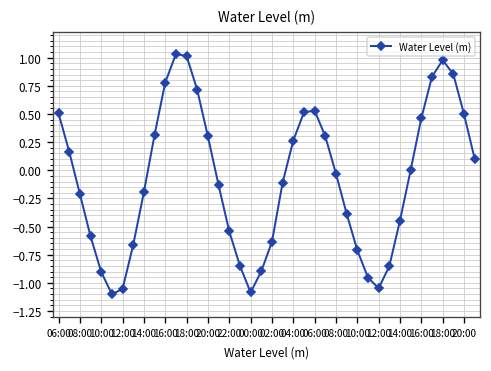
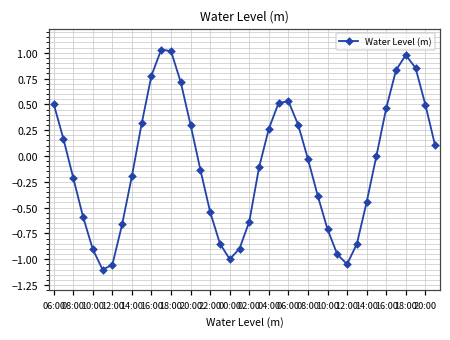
  {
    "22:00": -0.5,
-   "00:00": -1.1,
+   "00:00": -1.0,
    "02:00": -0.6,
    "04:00": 0.3
  }
